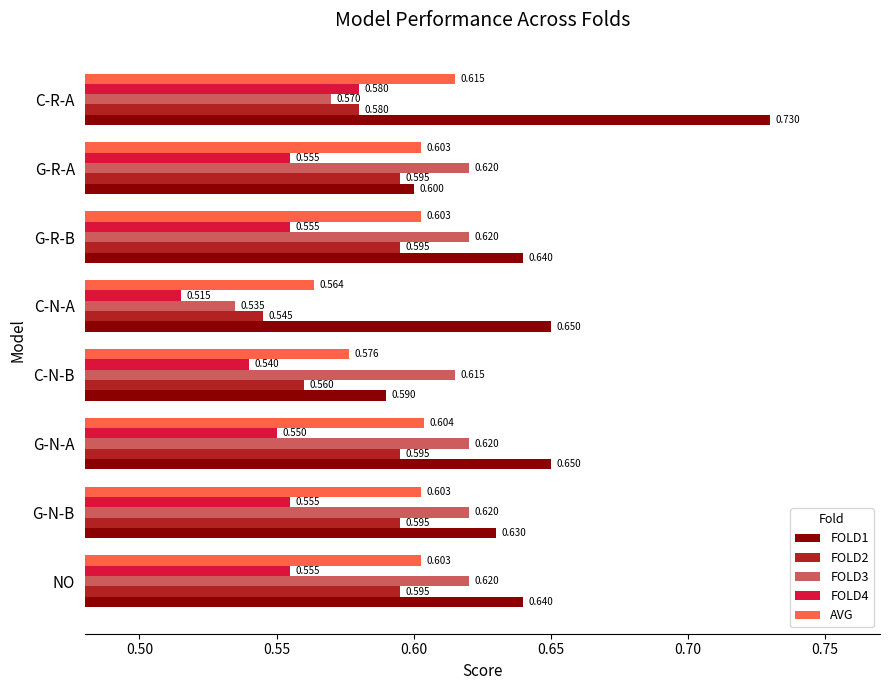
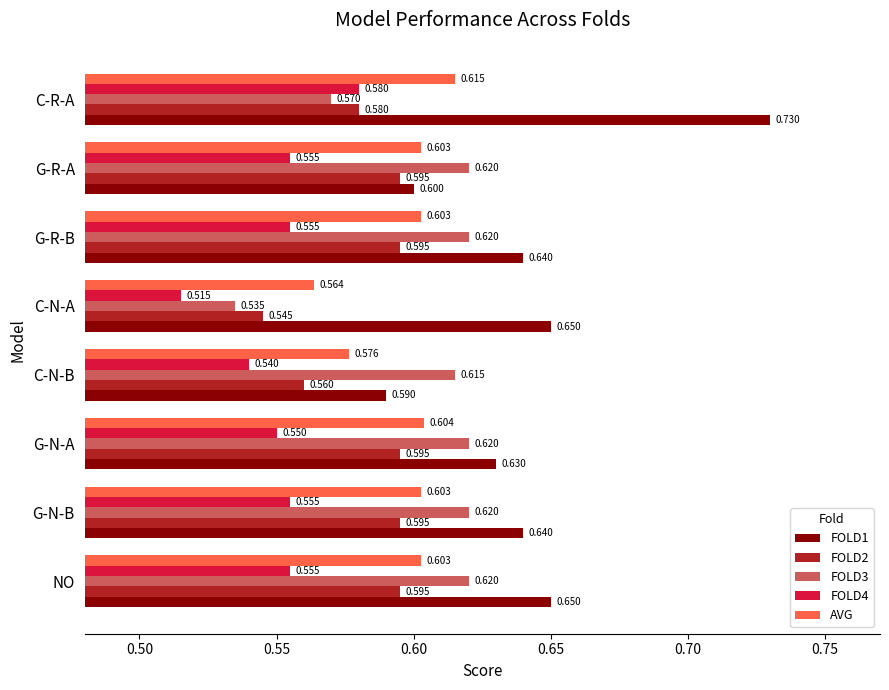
  {
    "FOLD1": {
      "C-R-A": 0.730,
      "G-R-A": 0.600,
      "G-R-B": 0.640,
      "C-N-A": 0.650,
      "C-N-B": 0.590,
-     "G-N-A": 0.650,
-     "G-N-B": 0.630,
-     "NO": 0.640
+     "G-N-A": 0.630,
+     "G-N-B": 0.640,
+     "NO": 0.650
    }
  }
